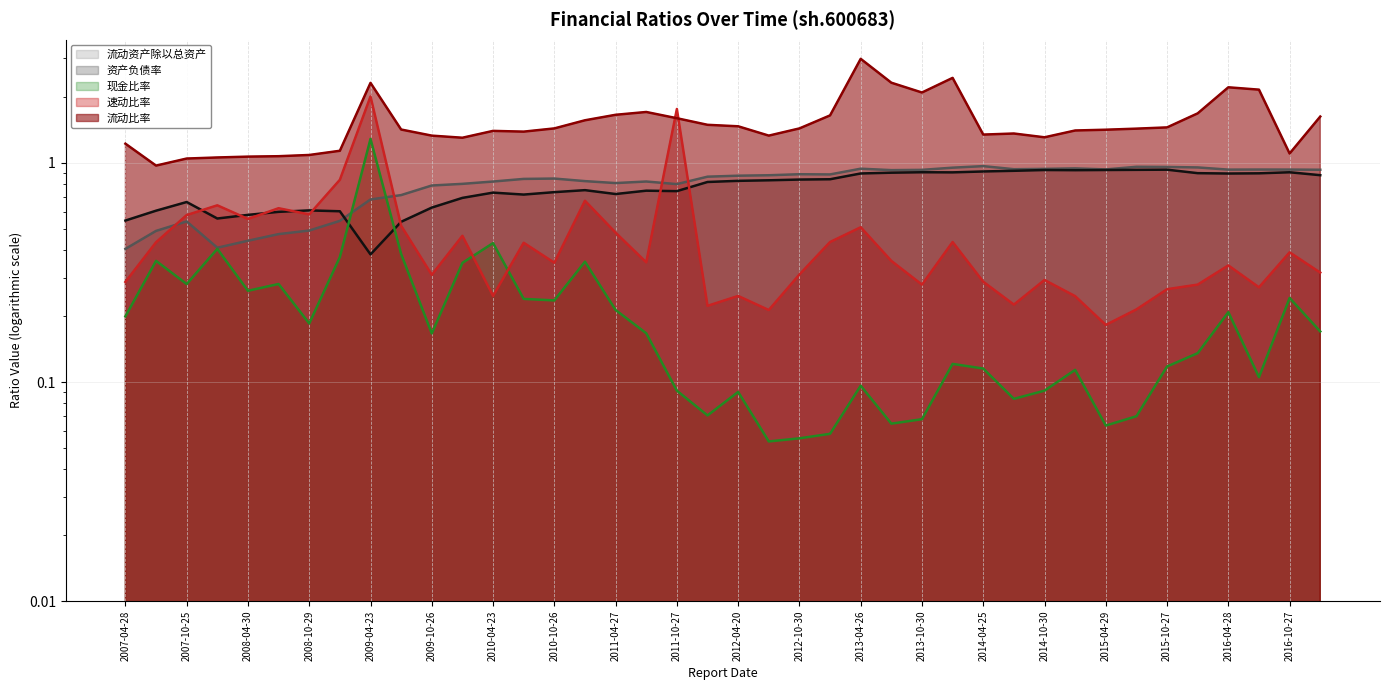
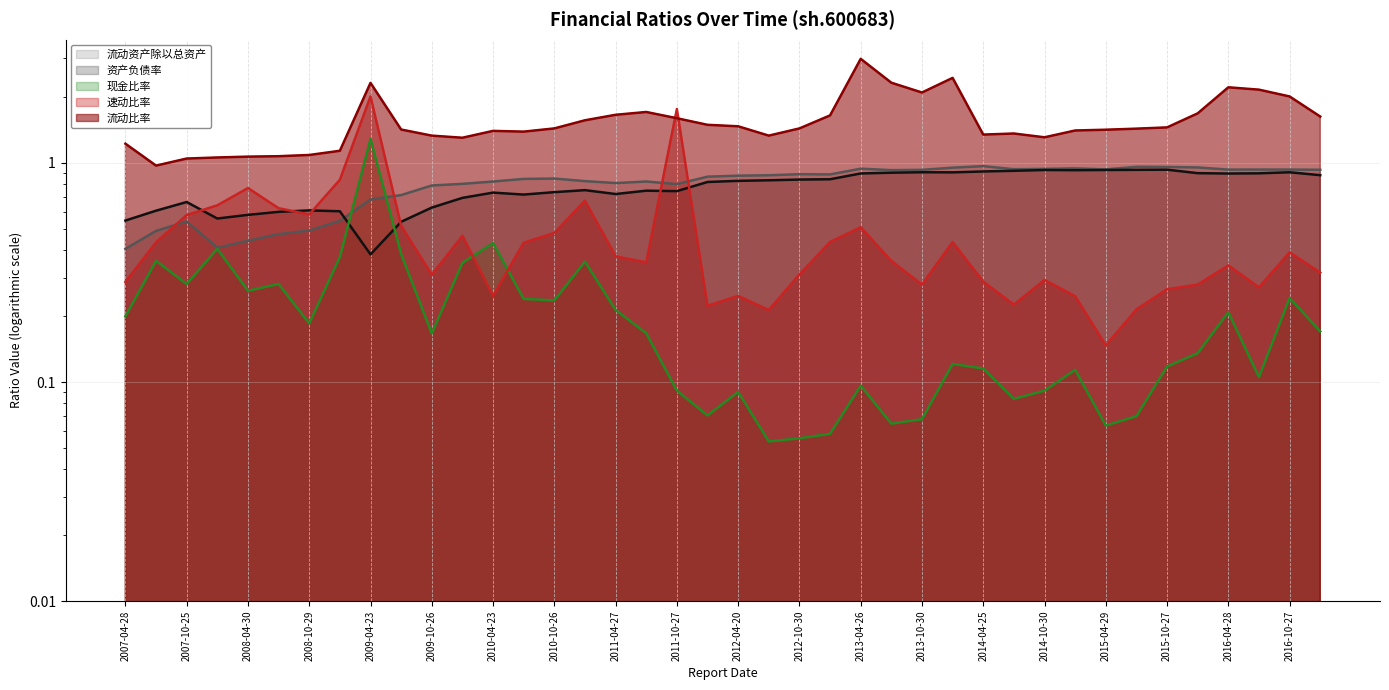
  {
    "速动比率": {
      "2007-04-28": 0.29,
      "2007-10-25": 0.58,
-     "2008-04-30": 0.56,
+     "2008-04-30": 0.77,
      "2008-10-29": 0.58,
      "2009-10-26": 0.31,
      "2010-04-23": 0.25,
-     "2010-10-26": 0.35,
-     "2011-04-27": 0.48,
+     "2010-10-26": 0.48,
+     "2011-04-27": 0.37,
      "2011-10-27": 1.8,
      "2012-10-30": 0.31,
      "2013-10-30": 0.28,
      "2014-10-30": 0.29,
-     "2015-04-29": 0.18,
+     "2015-04-29": 0.15,
      "2015-10-27": 0.27,
      "2016-10-27": 0.39
    },
    "流动比率": {
      "2007-04-28": 1.2,
      "2007-10-25": 1.0,
      "2008-04-30": 1.1,
      "2008-10-29": 1.1,
      "2009-10-26": 1.3,
      "2010-04-23": 1.4,
      "2010-10-26": 1.4,
      "2011-04-27": 1.7,
      "2011-10-27": 1.6,
      "2012-10-30": 1.4,
      "2013-10-30": 2.1,
      "2014-10-30": 1.3,
      "2015-04-29": 1.4,
      "2015-10-27": 1.5,
-     "2016-10-27": 1.1
+     "2016-10-27": 2.0
    }
  }
